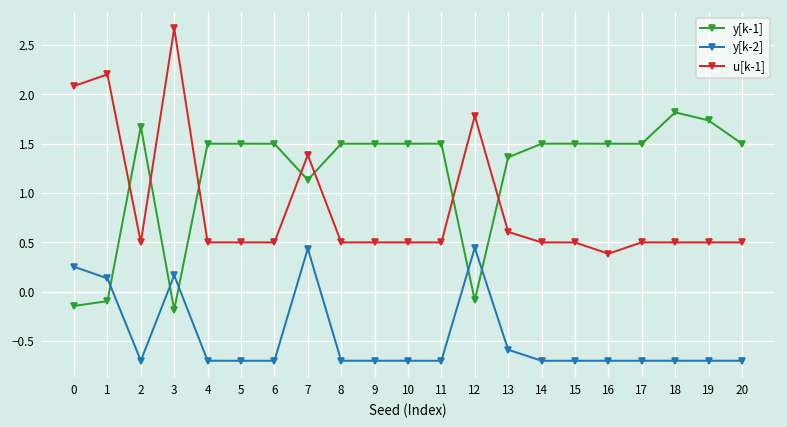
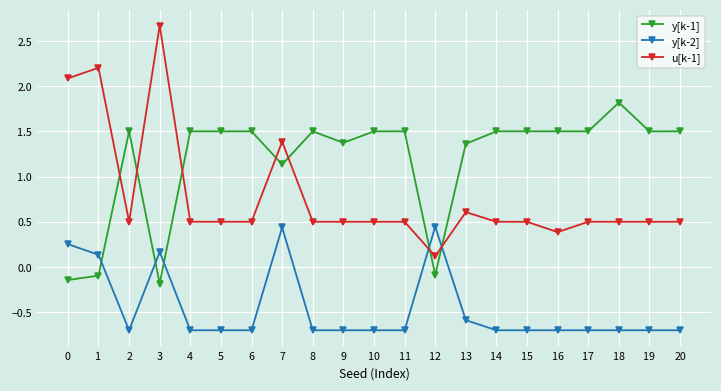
  {
    "y[k-1]": {
      "0": -0.1,
      "1": -0.1,
-     "2": 1.7,
+     "2": 1.5,
      "3": -0.2,
      "4": 1.5,
      "5": 1.5,
      "6": 1.5,
      "7": 1.1,
      "8": 1.5,
-     "9": 1.5,
+     "9": 1.4,
      "10": 1.5,
      "11": 1.5,
      "12": -0.1,
      "13": 1.4,
      "14": 1.5,
      "15": 1.5,
      "16": 1.5,
      "17": 1.5,
      "18": 1.8,
-     "19": 1.7,
+     "19": 1.5,
      "20": 1.5
    },
    "y[k-2]": {
      "0": 0.3,
      "1": 0.1,
      "2": -0.7,
      "3": 0.2,
      "4": -0.7,
      "5": -0.7,
      "6": -0.7,
      "7": 0.4,
      "8": -0.7,
      "9": -0.7,
      "10": -0.7,
      "11": -0.7,
      "12": 0.4,
      "13": -0.6,
      "14": -0.7,
      "15": -0.7,
      "16": -0.7,
      "17": -0.7,
      "18": -0.7,
      "19": -0.7,
      "20": -0.7
    },
    "u[k-1]": {
      "0": 2.1,
      "1": 2.2,
      "2": 0.5,
      "3": 2.7,
      "4": 0.5,
      "5": 0.5,
      "6": 0.5,
      "7": 1.4,
      "8": 0.5,
      "9": 0.5,
      "10": 0.5,
      "11": 0.5,
-     "12": 1.8,
+     "12": 0.1,
      "13": 0.6,
      "14": 0.5,
      "15": 0.5,
      "16": 0.4,
      "17": 0.5,
      "18": 0.5,
      "19": 0.5,
      "20": 0.5
    }
  }
